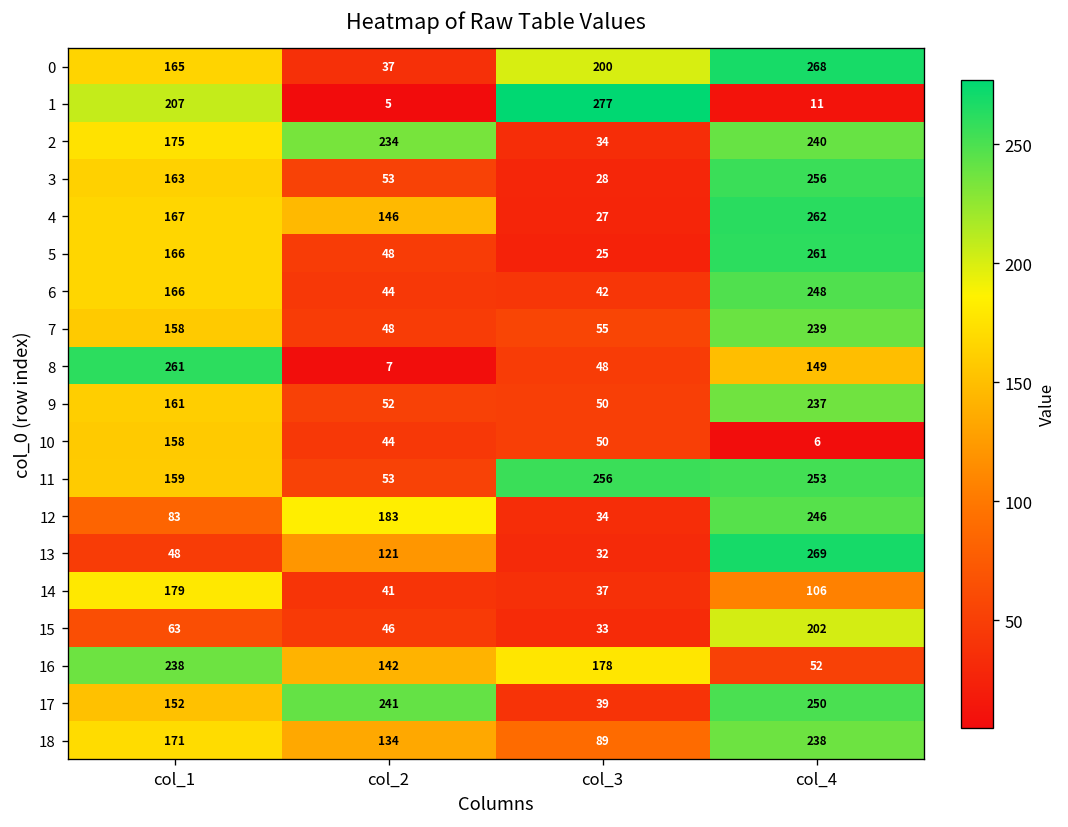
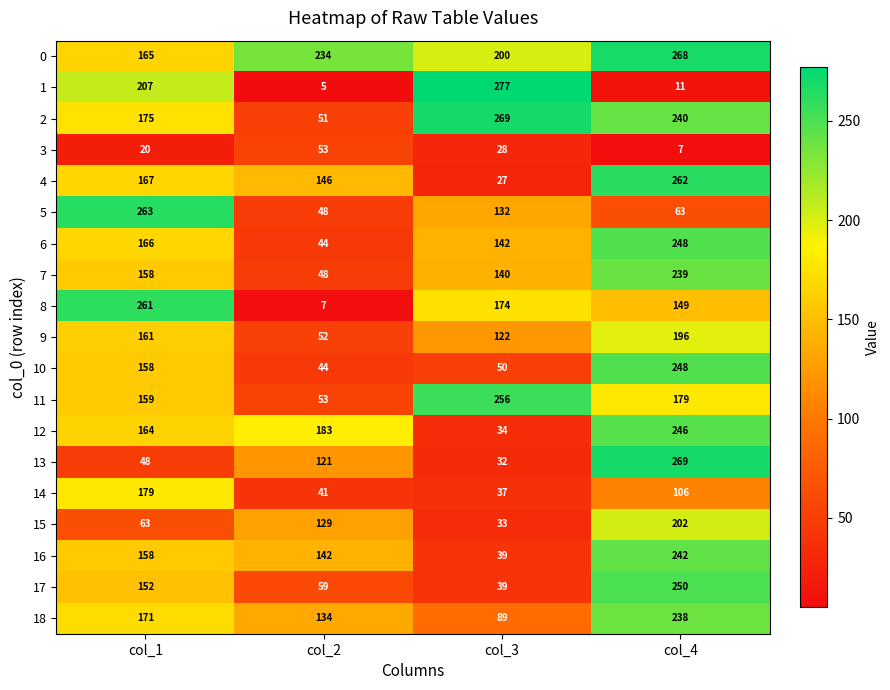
  {
    "0": {
      "col_1": 165,
-     "col_2": 37,
+     "col_2": 234,
      "col_3": 200,
      "col_4": 268
    },
    "1": {
      "col_1": 207,
      "col_2": 5,
      "col_3": 277,
      "col_4": 11
    },
    "2": {
      "col_1": 175,
-     "col_2": 234,
-     "col_3": 34,
+     "col_2": 51,
+     "col_3": 269,
      "col_4": 240
    },
    "3": {
-     "col_1": 163,
+     "col_1": 20,
      "col_2": 53,
      "col_3": 28,
-     "col_4": 256
+     "col_4": 7
    },
    "4": {
      "col_1": 167,
      "col_2": 146,
      "col_3": 27,
      "col_4": 262
    },
    "5": {
-     "col_1": 166,
+     "col_1": 263,
      "col_2": 48,
-     "col_3": 25,
-     "col_4": 261
+     "col_3": 132,
+     "col_4": 63
    },
    "6": {
      "col_1": 166,
      "col_2": 44,
-     "col_3": 42,
+     "col_3": 142,
      "col_4": 248
    },
    "7": {
      "col_1": 158,
      "col_2": 48,
-     "col_3": 55,
+     "col_3": 140,
      "col_4": 239
    },
    "8": {
      "col_1": 261,
      "col_2": 7,
-     "col_3": 48,
+     "col_3": 174,
      "col_4": 149
    },
    "9": {
      "col_1": 161,
      "col_2": 52,
-     "col_3": 50,
-     "col_4": 237
+     "col_3": 122,
+     "col_4": 196
    },
    "10": {
      "col_1": 158,
      "col_2": 44,
      "col_3": 50,
-     "col_4": 6
+     "col_4": 248
    },
    "11": {
      "col_1": 159,
      "col_2": 53,
      "col_3": 256,
-     "col_4": 253
+     "col_4": 179
    },
    "12": {
-     "col_1": 83,
+     "col_1": 164,
      "col_2": 183,
      "col_3": 34,
      "col_4": 246
    },
    "13": {
      "col_1": 48,
      "col_2": 121,
      "col_3": 32,
      "col_4": 269
    },
    "14": {
      "col_1": 179,
      "col_2": 41,
      "col_3": 37,
      "col_4": 106
    },
    "15": {
      "col_1": 63,
-     "col_2": 46,
+     "col_2": 129,
      "col_3": 33,
      "col_4": 202
    },
    "16": {
-     "col_1": 238,
+     "col_1": 158,
      "col_2": 142,
-     "col_3": 178,
-     "col_4": 52
+     "col_3": 39,
+     "col_4": 242
    },
    "17": {
      "col_1": 152,
-     "col_2": 241,
+     "col_2": 59,
      "col_3": 39,
      "col_4": 250
    },
    "18": {
      "col_1": 171,
      "col_2": 134,
      "col_3": 89,
      "col_4": 238
    }
  }
